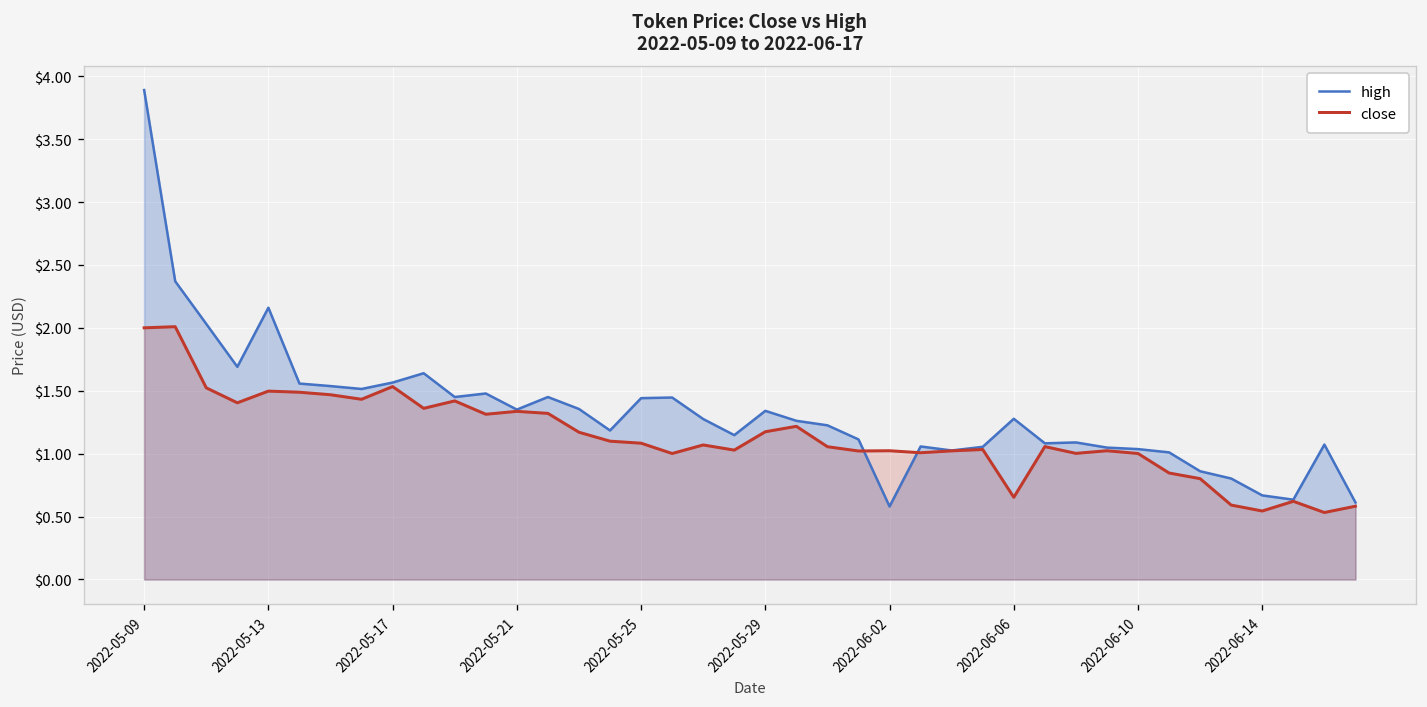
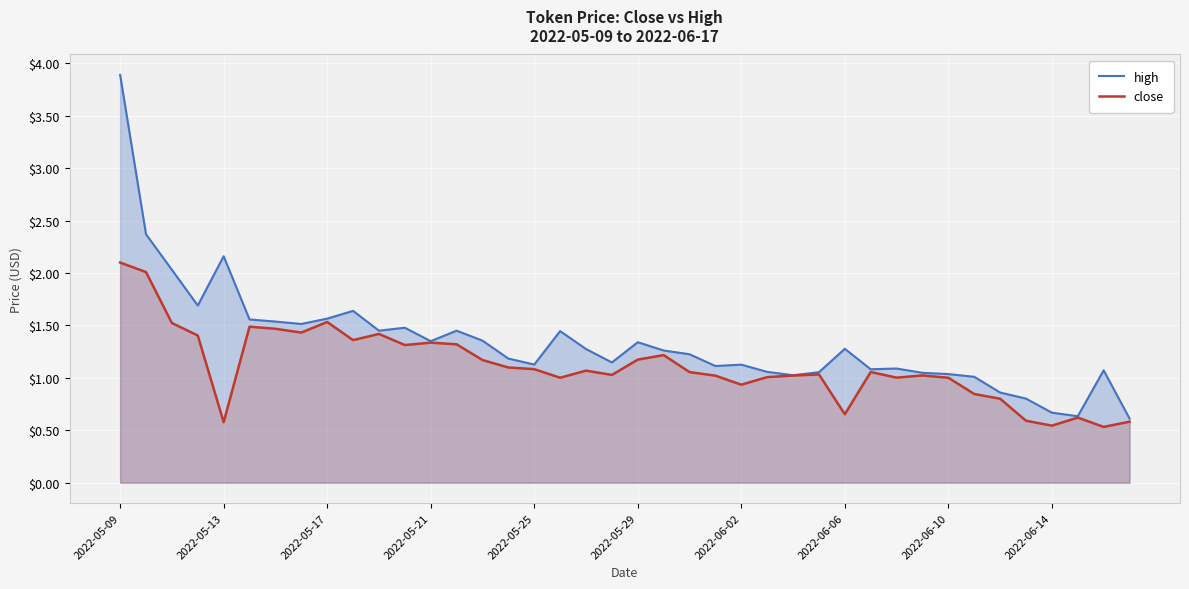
  {
    "high": {
      "2022-05-09": "$3.89",
      "2022-05-13": "$2.16",
      "2022-05-17": "$1.57",
-     "2022-05-25": "$1.44",
+     "2022-05-25": "$1.13",
      "2022-05-29": "$1.34",
-     "2022-06-02": "$0.58",
+     "2022-06-02": "$1.13",
      "2022-06-06": "$1.28",
      "2022-06-10": "$1.04",
      "2022-06-14": "$0.67"
    },
    "close": {
-     "2022-05-09": "$2.0",
-     "2022-05-13": "$1.50",
+     "2022-05-09": "$2.1",
+     "2022-05-13": "$0.58",
      "2022-05-17": "$1.53",
      "2022-05-25": "$1.08",
      "2022-05-29": "$1.17",
-     "2022-06-02": "$1.02",
+     "2022-06-02": "$0.94",
      "2022-06-06": "$0.65",
      "2022-06-10": "$1.00",
      "2022-06-14": "$0.54"
    }
  }
